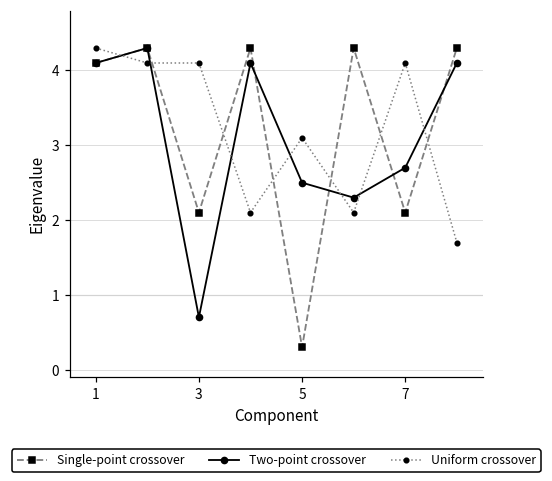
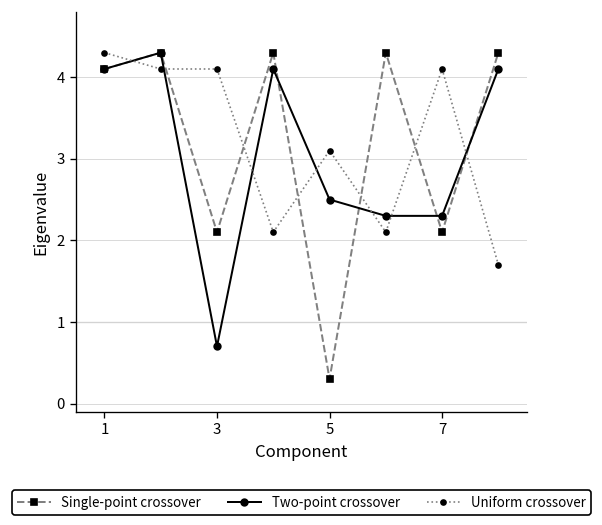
  {
    "Two-point crossover": {
      "3": 0.7,
      "5": 2.5,
-     "7": 2.7
+     "7": 2.3
    }
  }
